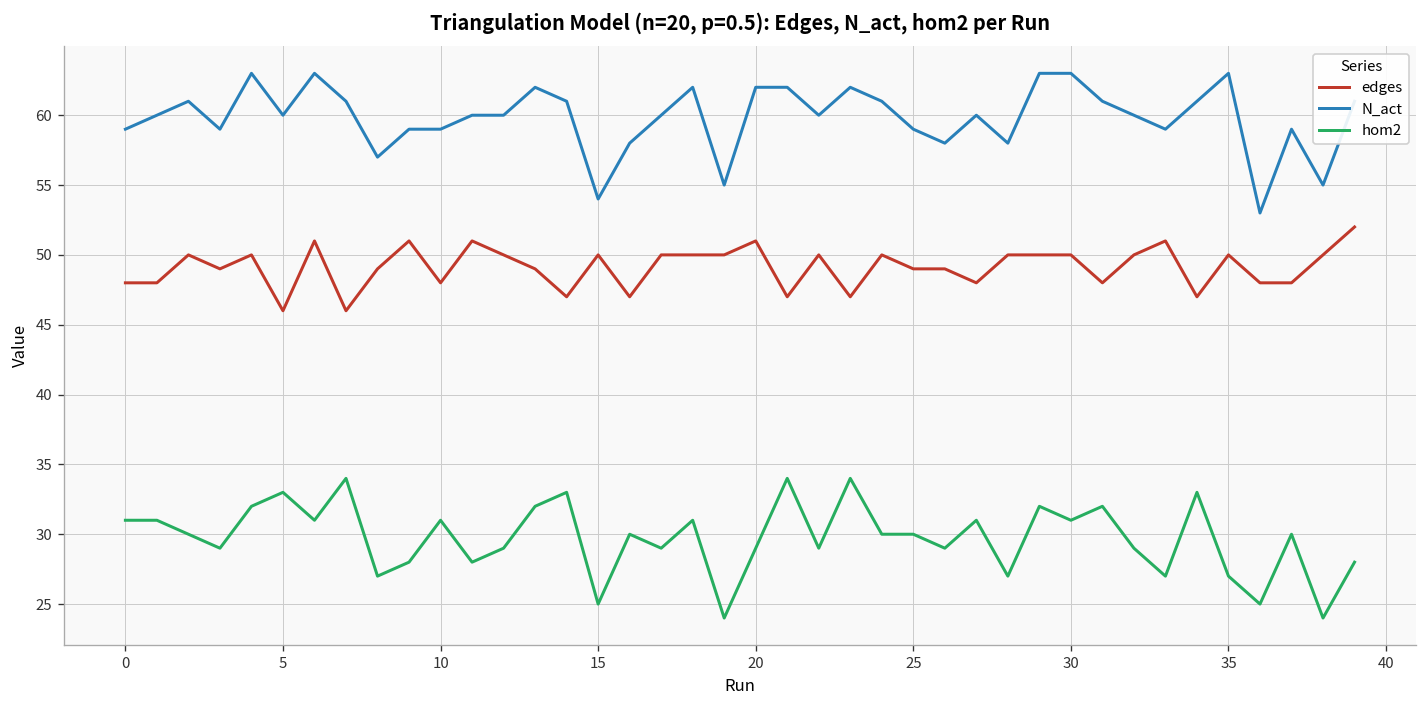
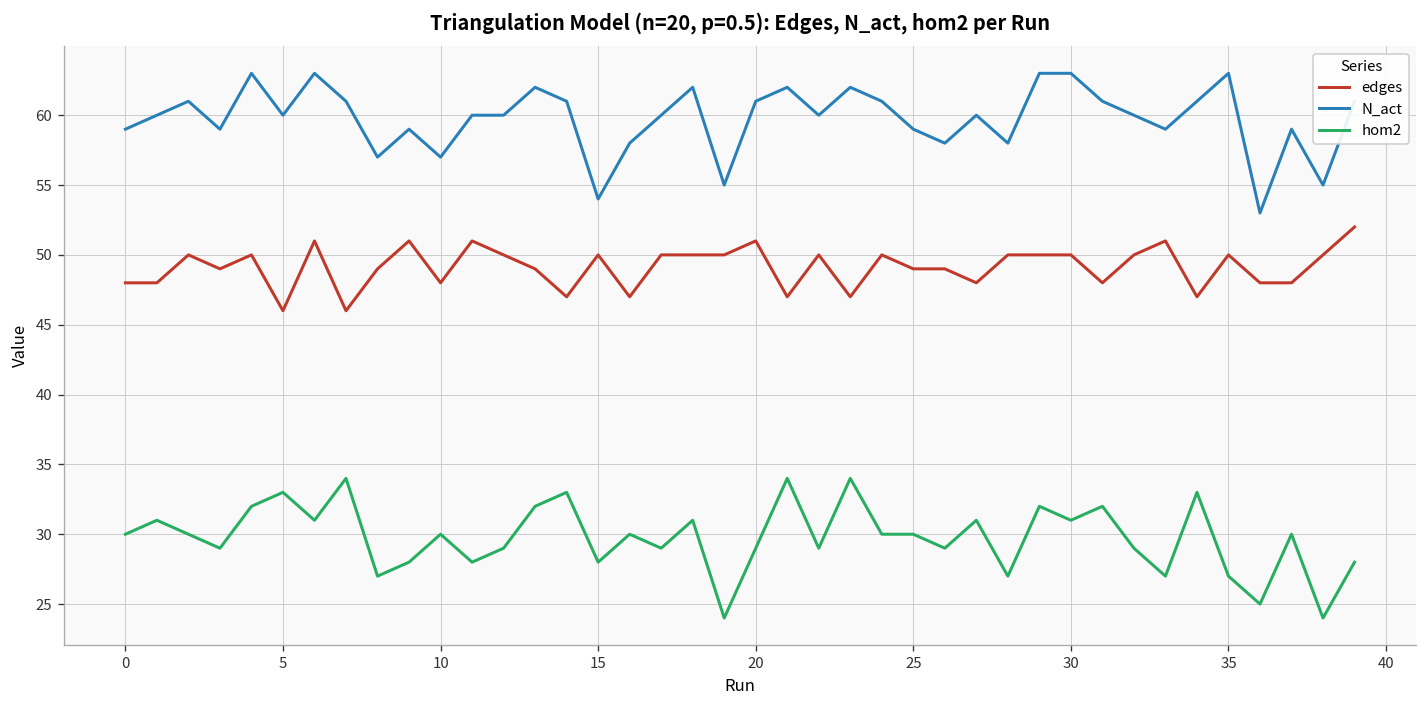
  {
    "edges": {
      "0": 48,
      "5": 46,
      "10": 48,
      "15": 50,
      "20": 51,
      "25": 49,
      "30": 50,
      "35": 50
    },
    "N_act": {
      "0": 59,
      "5": 60,
-     "10": 59,
+     "10": 57,
      "15": 54,
-     "20": 62,
+     "20": 61,
      "25": 59,
      "30": 63,
      "35": 63
    },
    "hom2": {
-     "0": 31,
+     "0": 30,
      "5": 33,
-     "10": 31,
-     "15": 25,
+     "10": 30,
+     "15": 28,
      "20": 29,
      "25": 30,
      "30": 31,
      "35": 27
    }
  }
